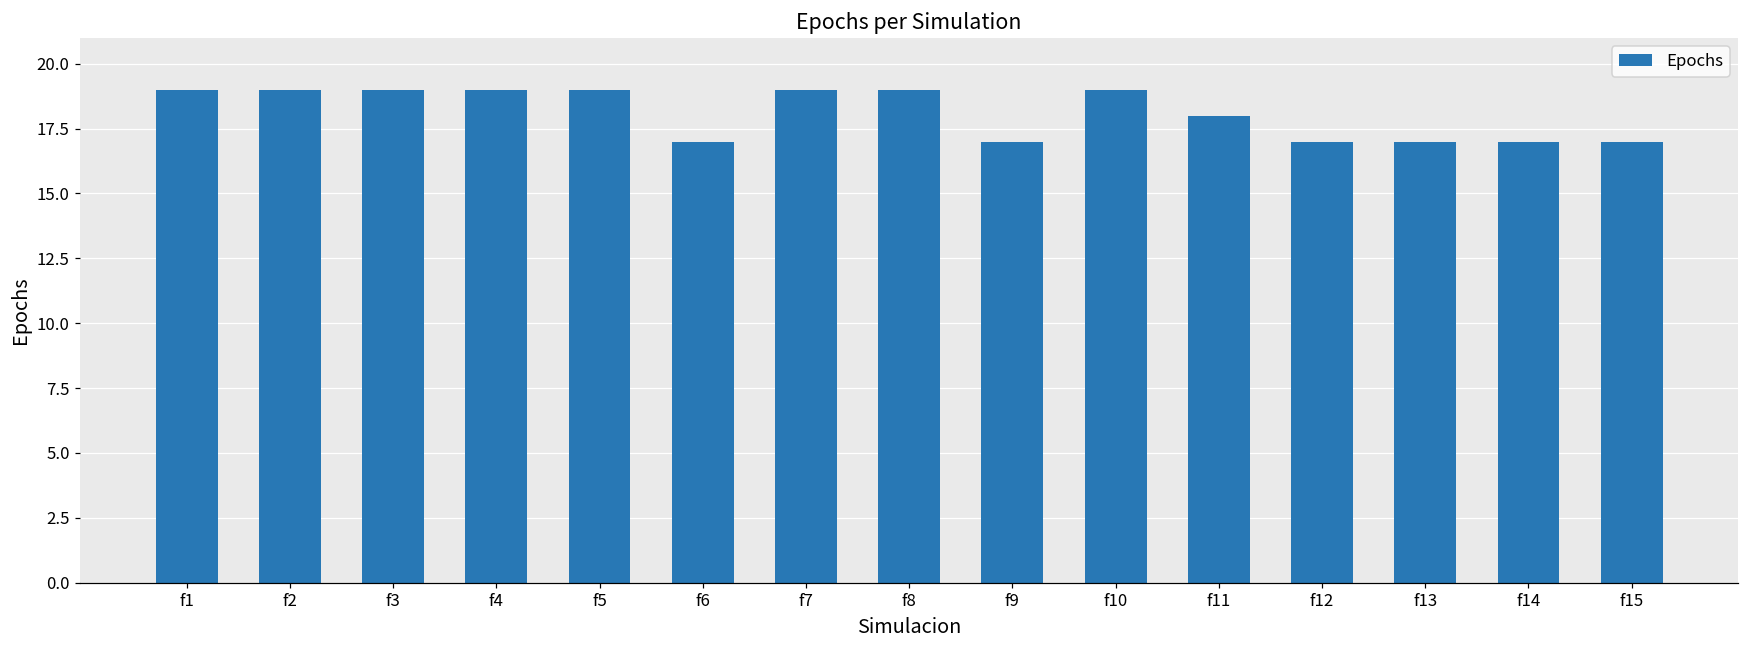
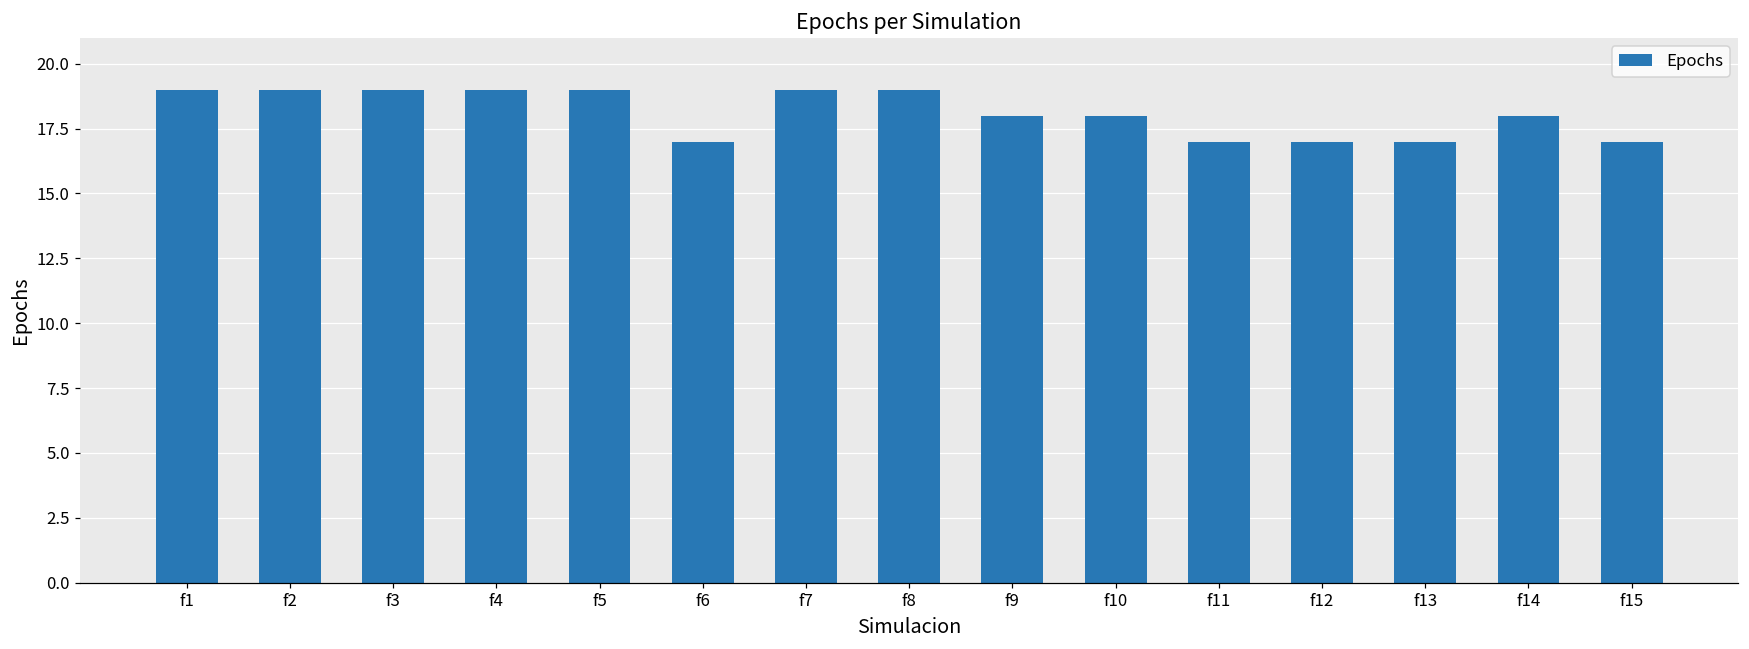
  {
    "f1": 19,
    "f2": 19,
    "f3": 19,
    "f4": 19,
    "f5": 19,
    "f6": 17,
    "f7": 19,
    "f8": 19,
-   "f9": 17,
-   "f10": 19,
-   "f11": 18,
+   "f9": 18,
+   "f10": 18,
+   "f11": 17,
    "f12": 17,
    "f13": 17,
-   "f14": 17,
+   "f14": 18,
    "f15": 17
  }
